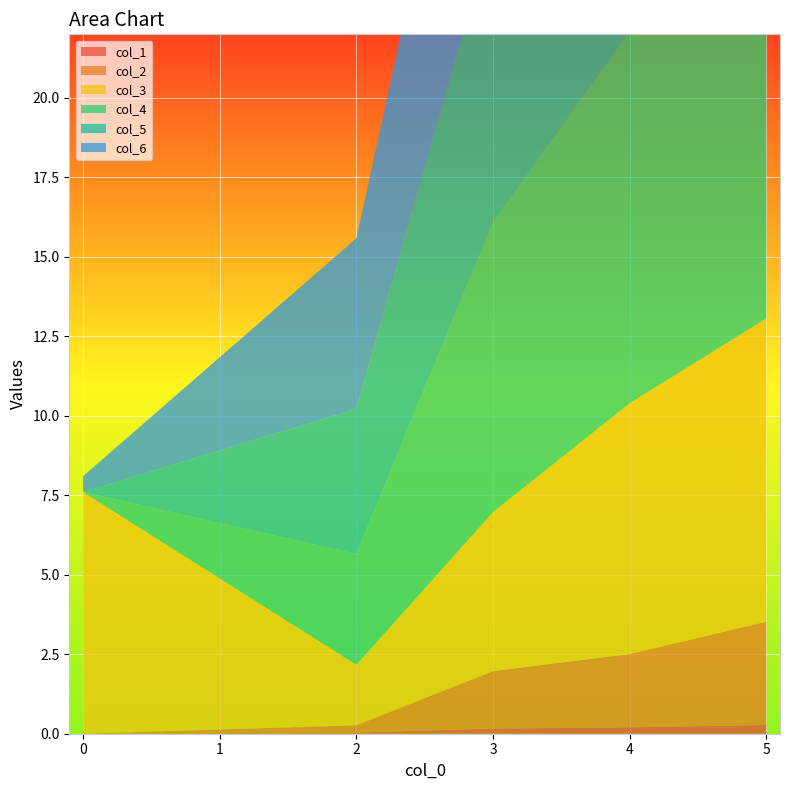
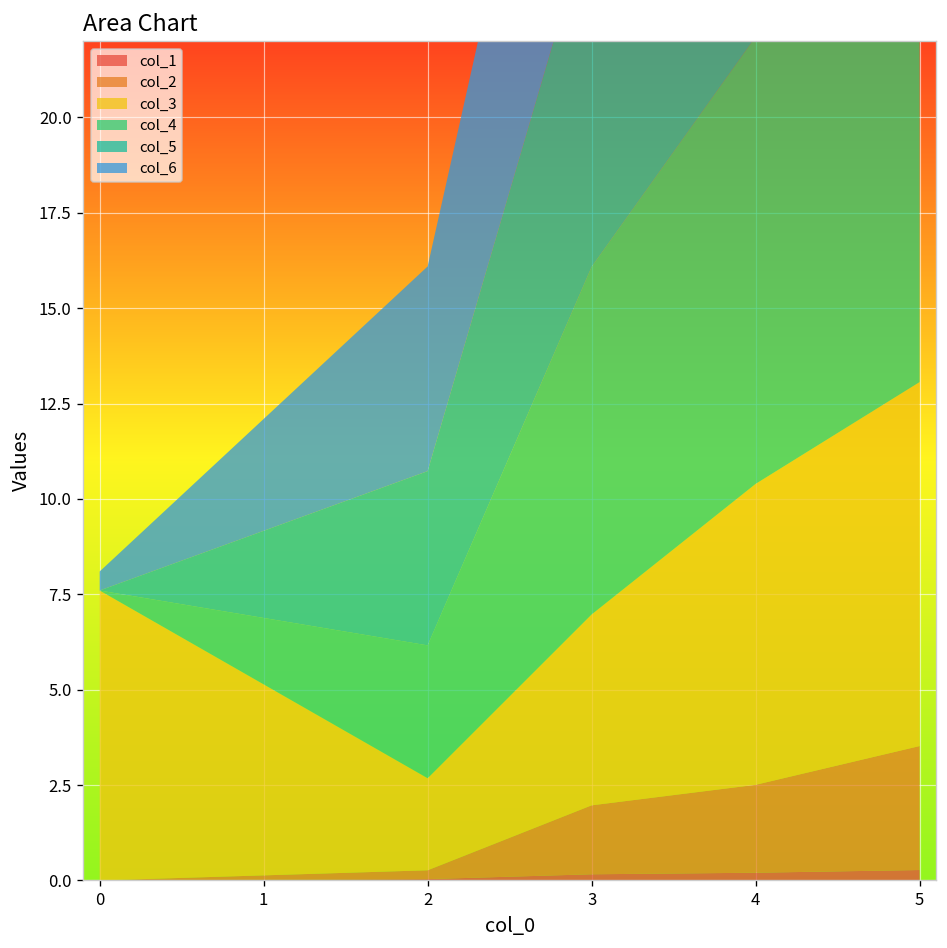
  {
    "col_3": {
-     "2": 1.9,
+     "2": 2.4,
      "3": 5.0,
      "4": 7.9,
      "5": 9.5
    },
    "col_6": {
      "0": 0.5,
      "2": 5.4
    }
  }
